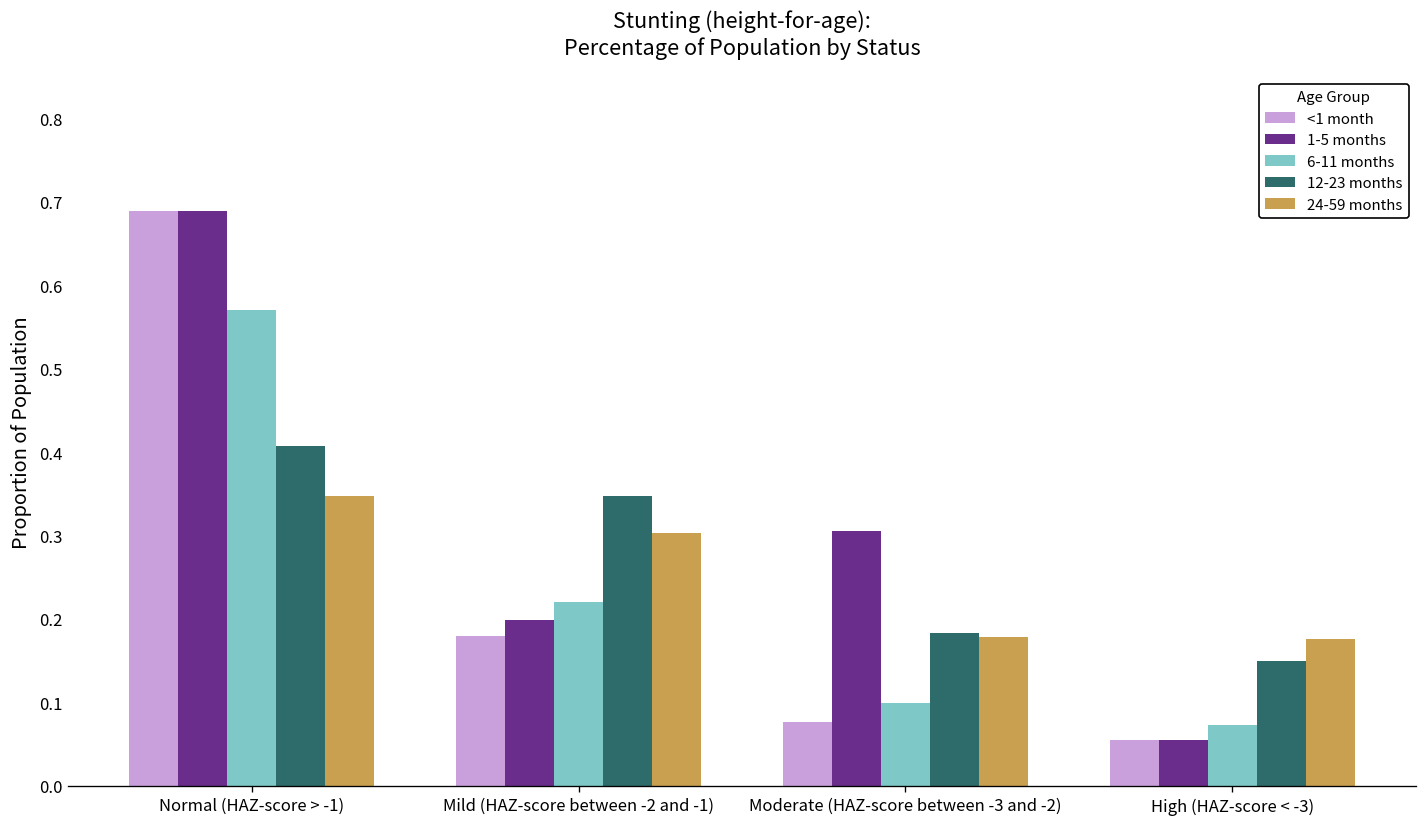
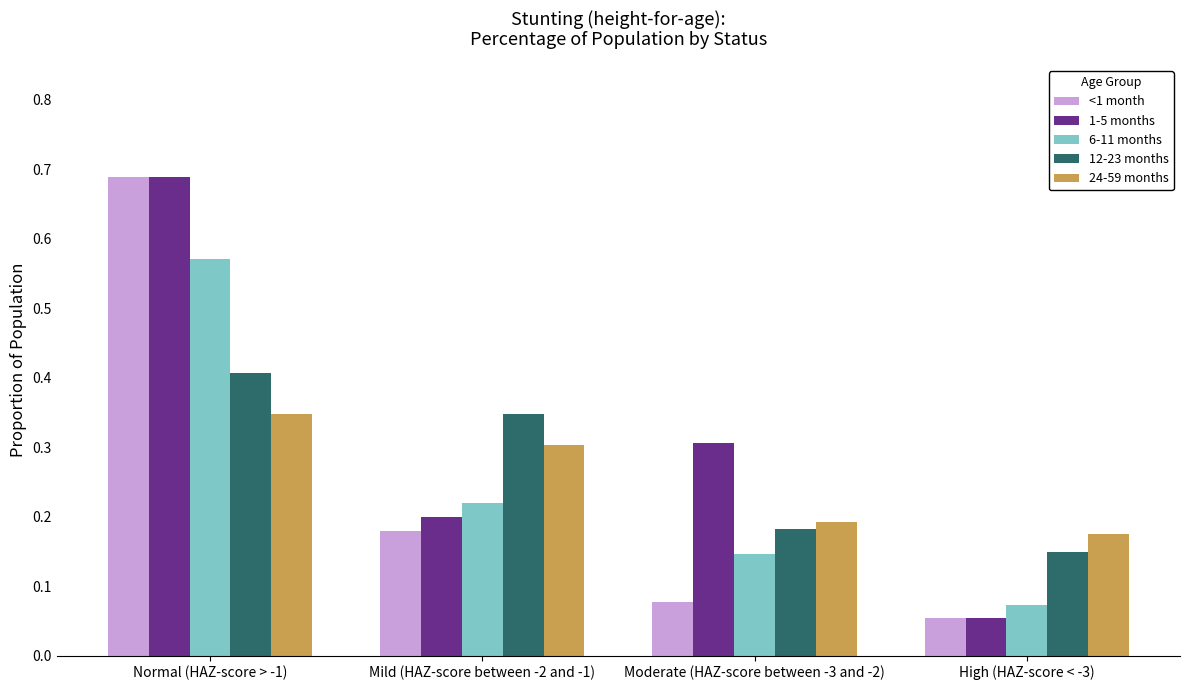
  {
    "<1 month": {
      "Normal (HAZ-score > -1)": 0.69,
      "Mild (HAZ-score between -2 and -1)": 0.18,
      "Moderate (HAZ-score between -3 and -2)": 0.08,
      "High (HAZ-score < -3)": 0.05
    },
    "1-5 months": {
      "Normal (HAZ-score > -1)": 0.69,
      "Mild (HAZ-score between -2 and -1)": 0.20,
      "Moderate (HAZ-score between -3 and -2)": 0.31,
      "High (HAZ-score < -3)": 0.05
    },
    "6-11 months": {
      "Normal (HAZ-score > -1)": 0.57,
      "Mild (HAZ-score between -2 and -1)": 0.22,
-     "Moderate (HAZ-score between -3 and -2)": 0.10,
+     "Moderate (HAZ-score between -3 and -2)": 0.15,
      "High (HAZ-score < -3)": 0.07
    },
    "12-23 months": {
      "Normal (HAZ-score > -1)": 0.41,
      "Mild (HAZ-score between -2 and -1)": 0.35,
      "Moderate (HAZ-score between -3 and -2)": 0.18,
      "High (HAZ-score < -3)": 0.15
    },
    "24-59 months": {
      "Normal (HAZ-score > -1)": 0.35,
      "Mild (HAZ-score between -2 and -1)": 0.30,
-     "Moderate (HAZ-score between -3 and -2)": 0.18,
+     "Moderate (HAZ-score between -3 and -2)": 0.19,
      "High (HAZ-score < -3)": 0.18
    }
  }
